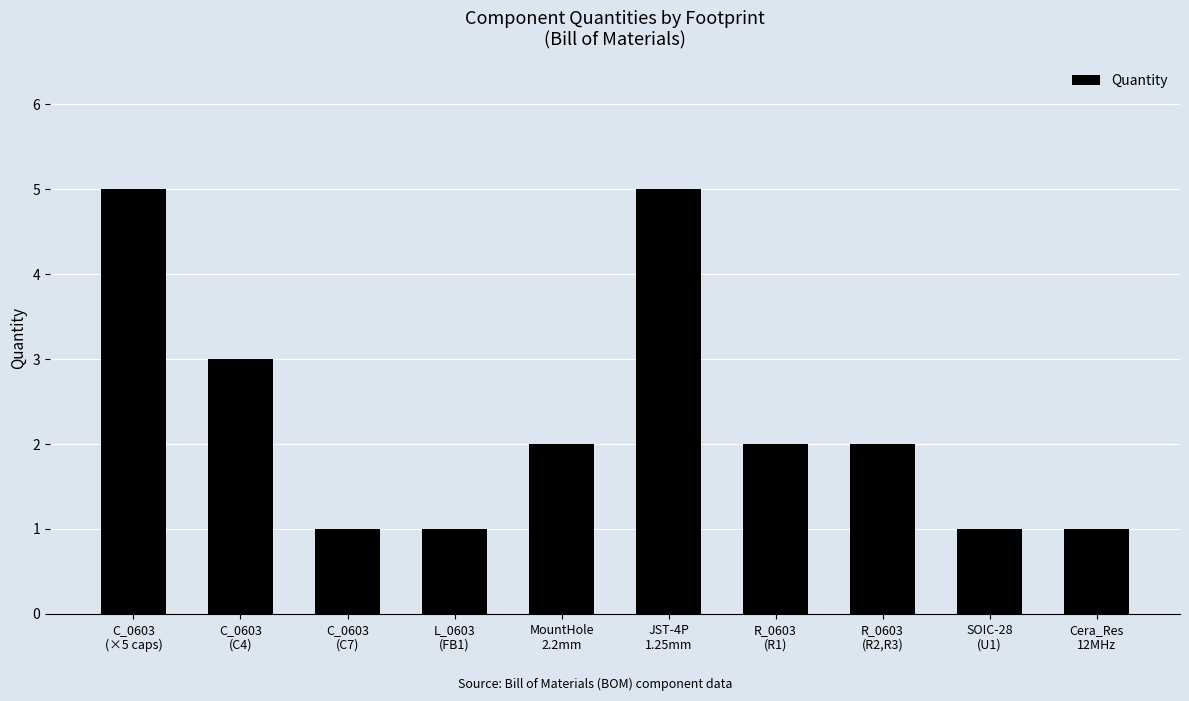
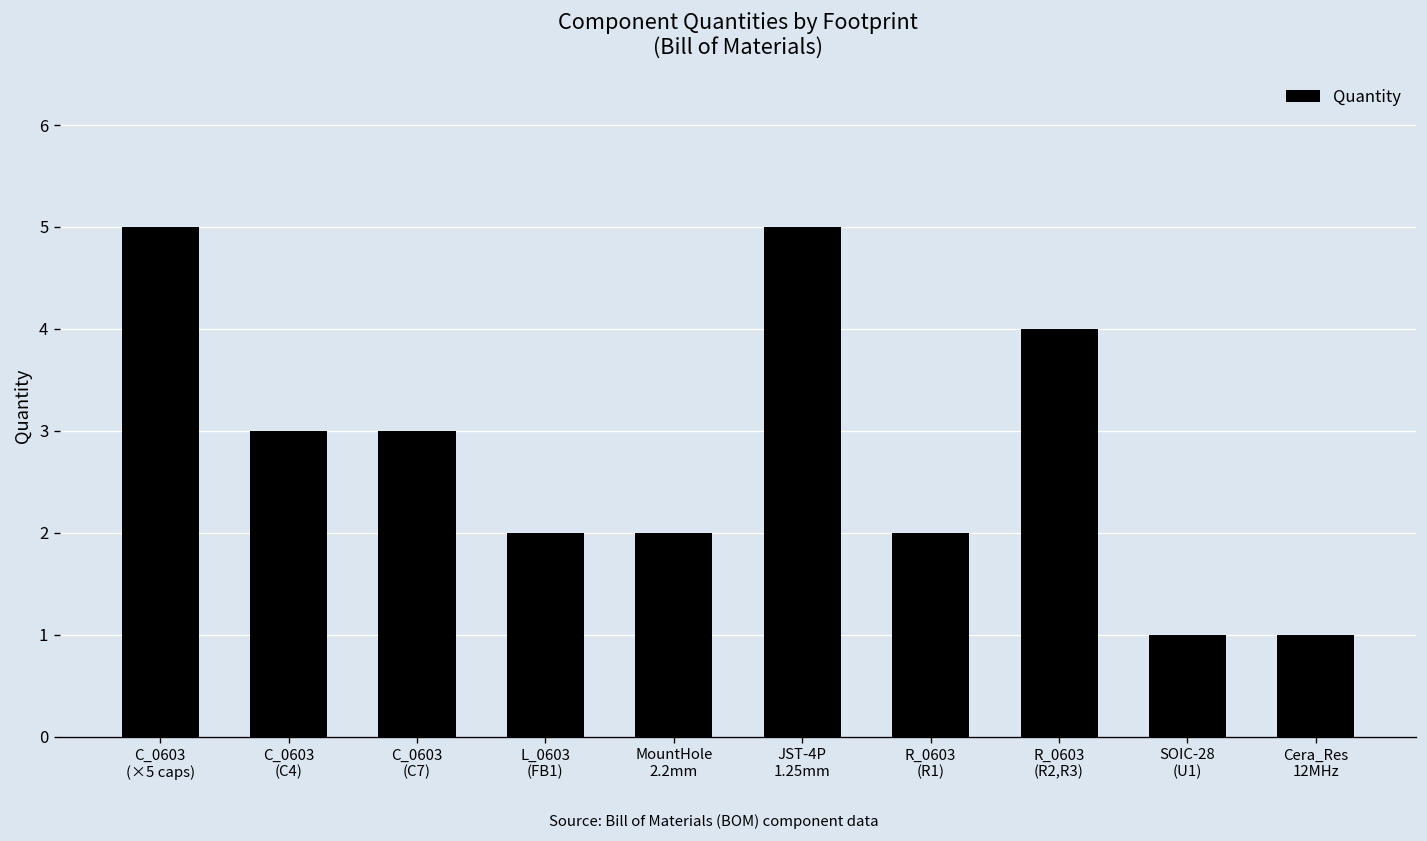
  {
    "C_0603 (×5 caps)": 5,
    "C_0603 (C4)": 3,
-   "C_0603 (C7)": 1,
-   "L_0603 (FB1)": 1,
+   "C_0603 (C7)": 3,
+   "L_0603 (FB1)": 2,
    "MountHole 2.2mm": 2,
    "JST-4P 1.25mm": 5,
    "R_0603 (R1)": 2,
-   "R_0603 (R2,R3)": 2,
+   "R_0603 (R2,R3)": 4,
    "SOIC-28 (U1)": 1,
    "Cera_Res 12MHz": 1
  }
